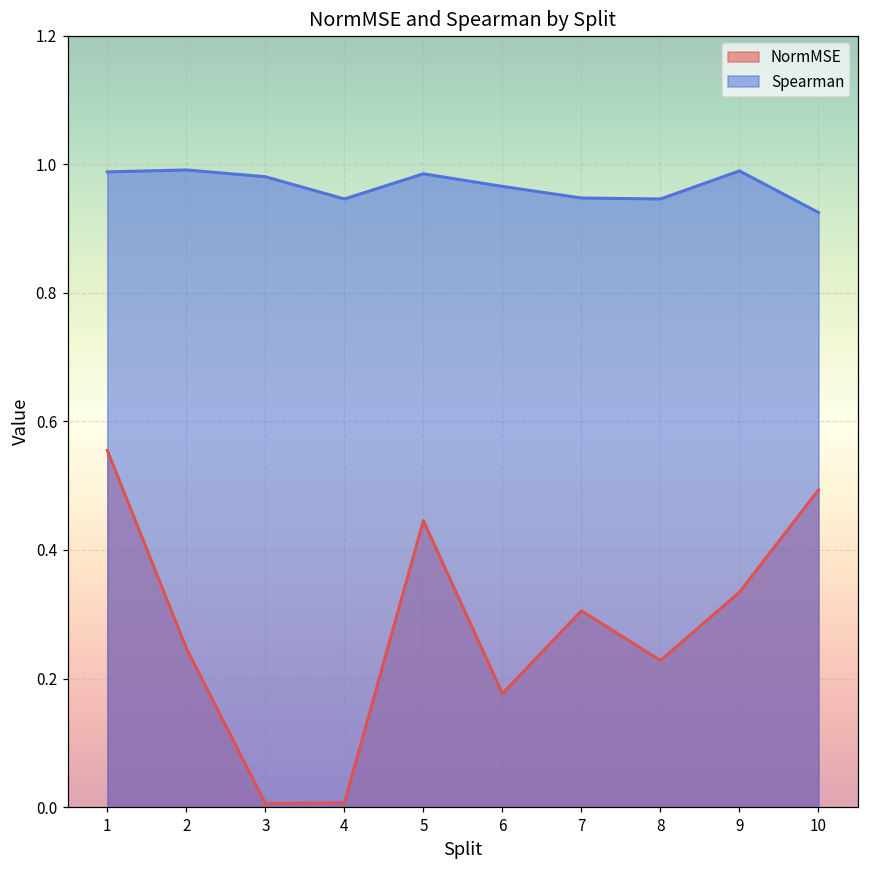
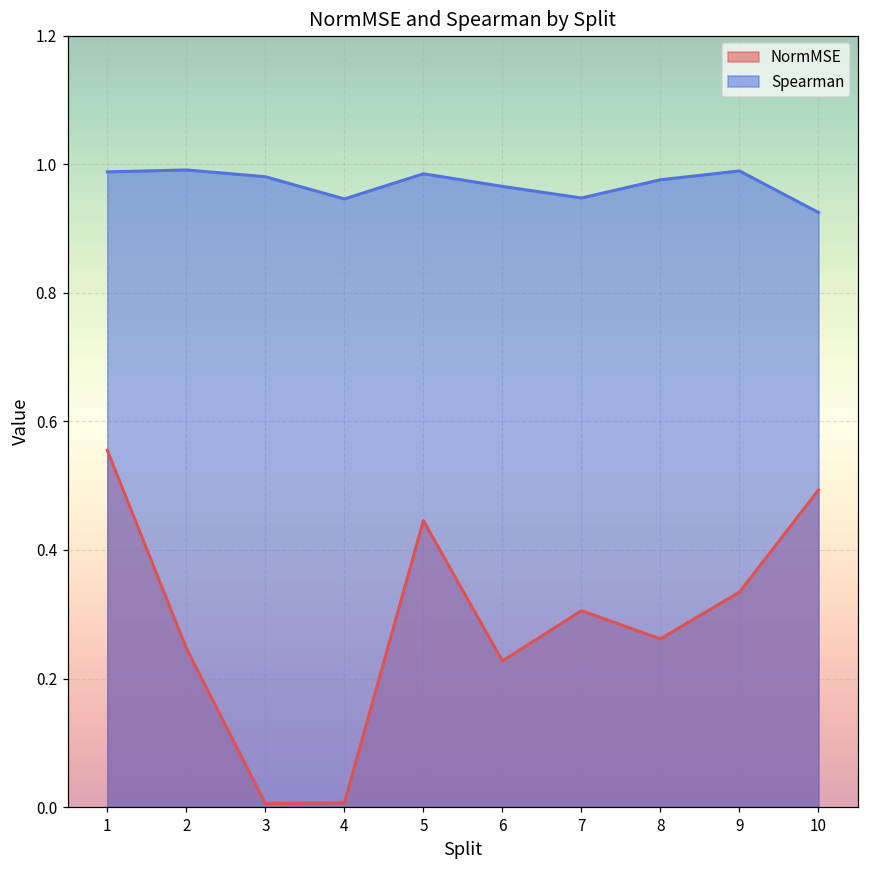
  {
    "NormMSE": {
      "1": 0.55,
      "2": 0.25,
      "3": 0.01,
      "4": 0.01,
      "5": 0.45,
-     "6": 0.18,
+     "6": 0.23,
      "7": 0.31,
-     "8": 0.23,
+     "8": 0.26,
      "9": 0.33,
      "10": 0.49
    },
    "Spearman": {
      "1": 0.99,
      "2": 0.99,
      "3": 0.98,
      "4": 0.95,
      "5": 0.98,
      "6": 0.97,
      "7": 0.95,
-     "8": 0.95,
+     "8": 0.98,
      "9": 0.99,
      "10": 0.92
    }
  }
